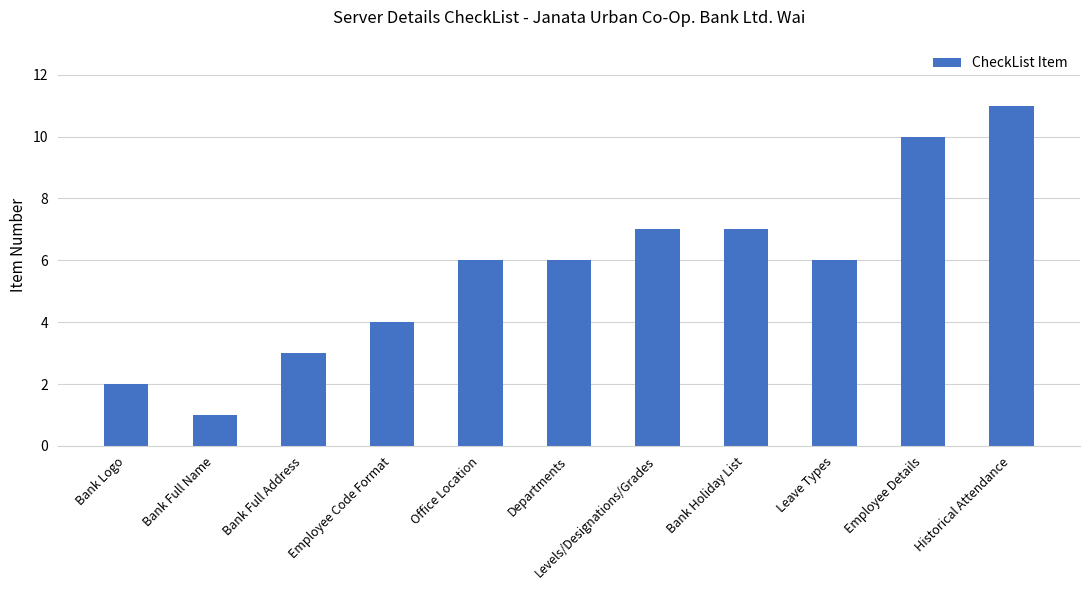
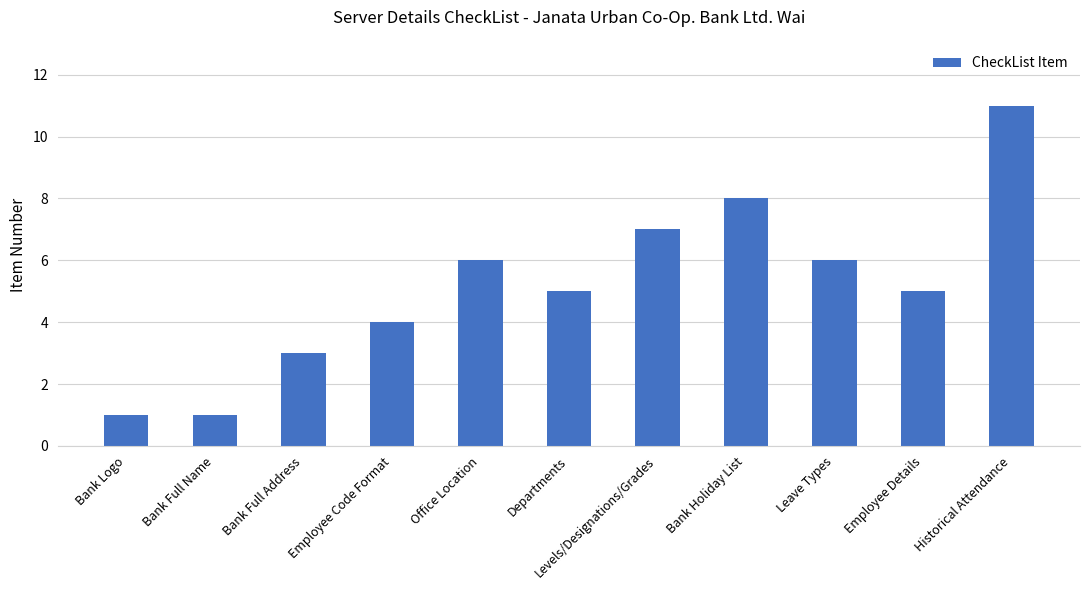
  {
-   "Bank Logo": 2,
+   "Bank Logo": 1,
    "Bank Full Name": 1,
    "Bank Full Address": 3,
    "Employee Code Format": 4,
    "Office Location": 6,
-   "Departments": 6,
+   "Departments": 5,
    "Levels/Designations/Grades": 7,
-   "Bank Holiday List": 7,
+   "Bank Holiday List": 8,
    "Leave Types": 6,
-   "Employee Details": 10,
+   "Employee Details": 5,
    "Historical Attendance": 11
  }
